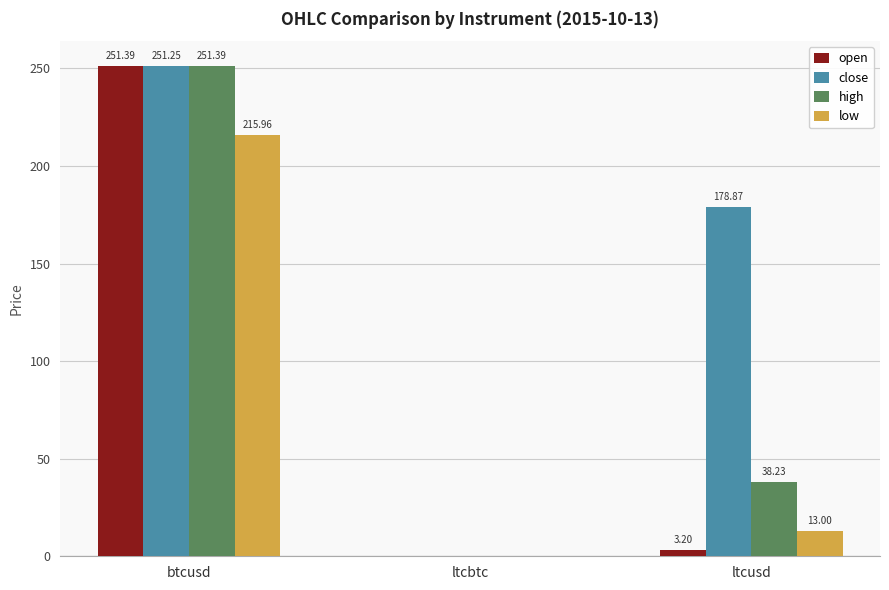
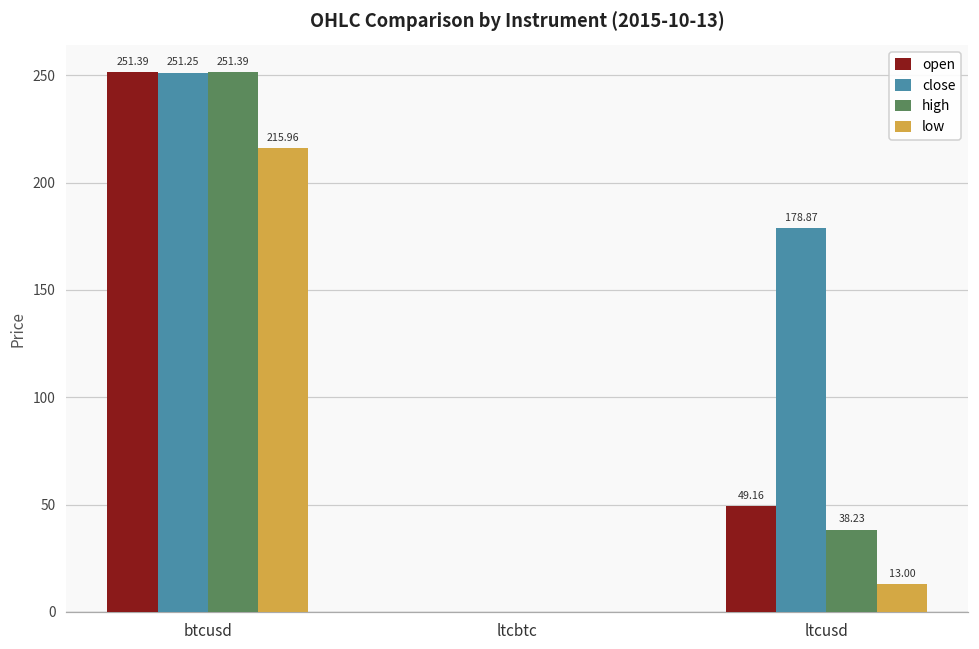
  {
    "open": {
      "btcusd": 251.39,
-     "ltcusd": 3.20
+     "ltcusd": 49.16
    },
    "close": {
      "btcusd": 251.25,
      "ltcusd": 178.87
    },
    "high": {
      "btcusd": 251.39,
      "ltcusd": 38.23
    },
    "low": {
      "btcusd": 215.96,
      "ltcusd": 13.00
    }
  }
